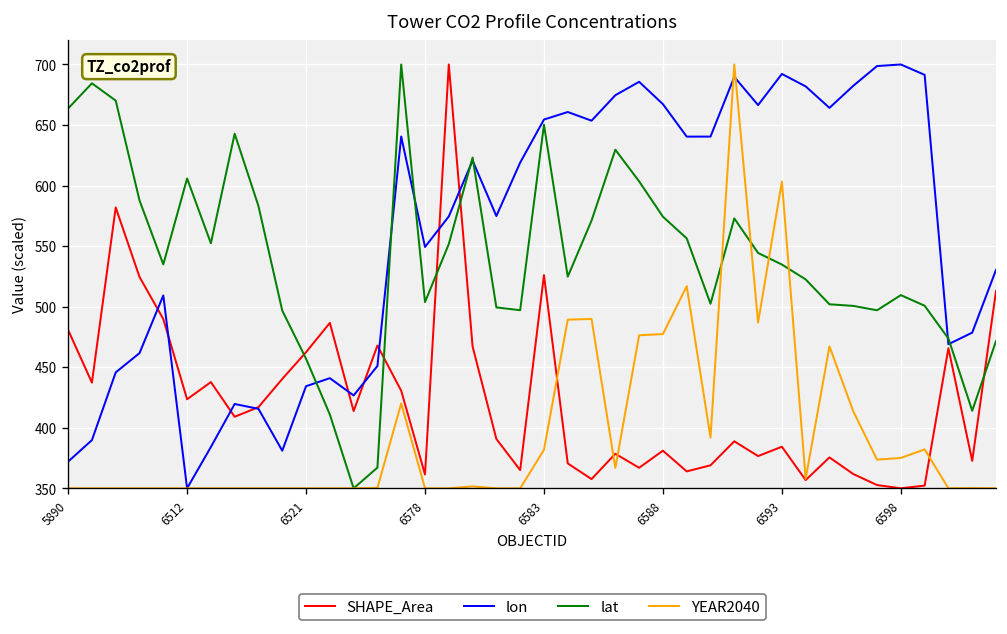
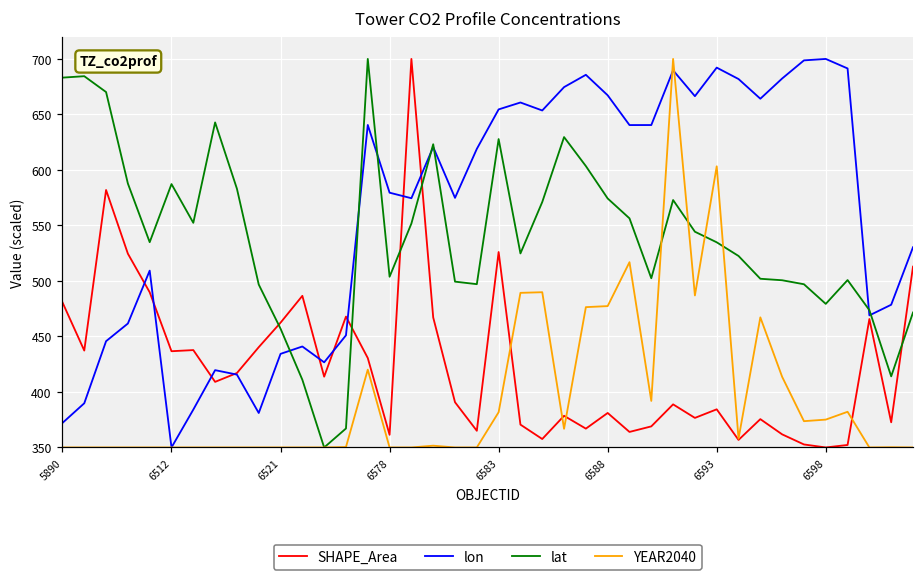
  {
    "SHAPE_Area": {
      "5890": 481,
-     "6512": 424,
+     "6512": 437,
      "6521": 462,
      "6578": 361,
      "6583": 526,
      "6588": 381,
      "6593": 384,
      "6598": 350
    },
    "lon": {
      "5890": 372,
      "6521": 434,
-     "6578": 549,
+     "6578": 580,
      "6583": 655,
      "6588": 667,
      "6593": 692,
      "6598": 700
    },
    "lat": {
-     "5890": 664,
-     "6512": 606,
+     "5890": 683,
+     "6512": 587,
      "6521": 457,
      "6578": 504,
-     "6583": 650,
+     "6583": 628,
      "6588": 574,
      "6593": 535,
-     "6598": 510
+     "6598": 479
    },
    "YEAR2040": {
      "5890": 350,
      "6521": 350,
      "6578": 350,
      "6583": 382,
      "6588": 477,
      "6593": 603,
      "6598": 375
    }
  }
